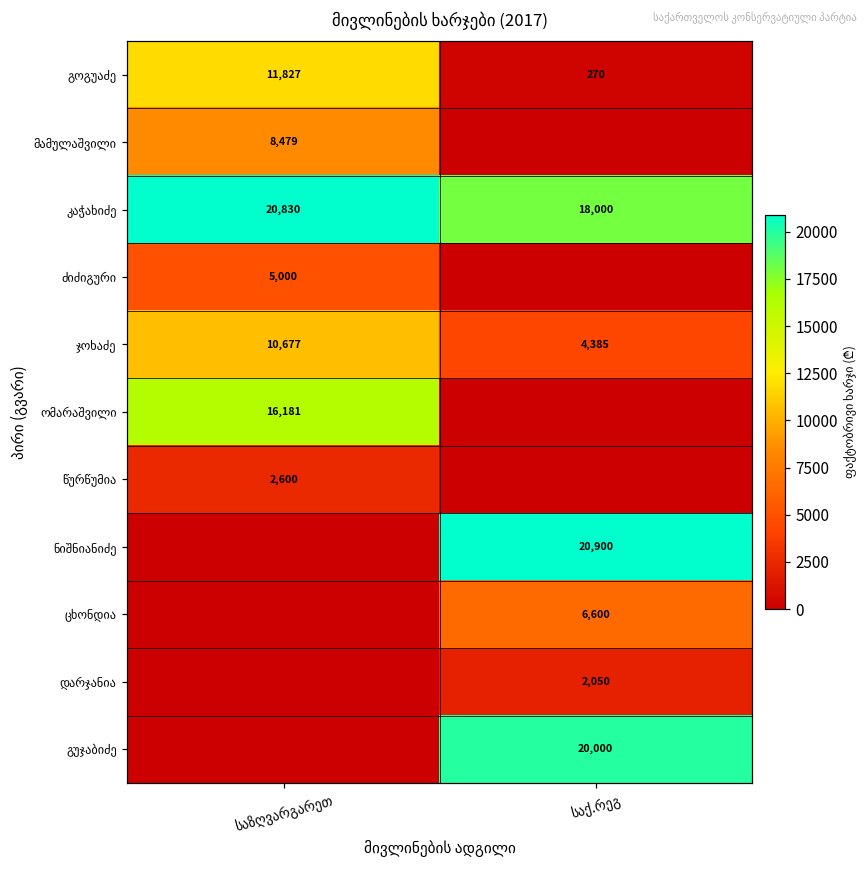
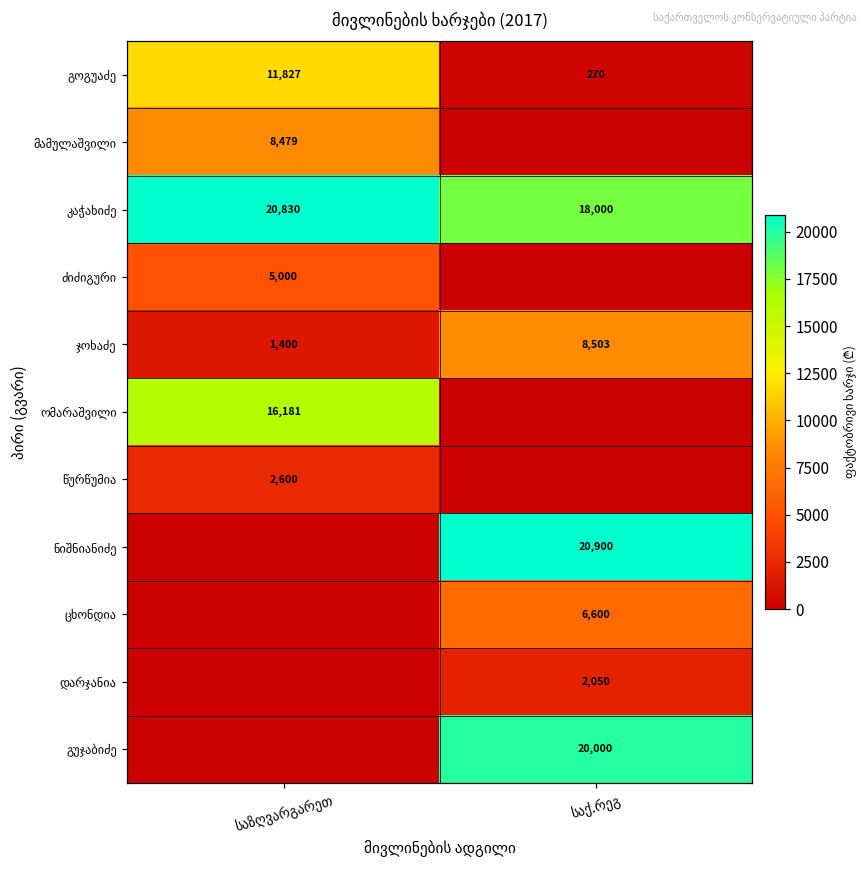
  {
    "გოგუაძე": {
      "საზღვარგარეთ": "11,827",
      "საქ.რეგ": "270"
    },
    "მამულაშვილი": {
      "საზღვარგარეთ": "8,479"
    },
    "კაჭახიძე": {
      "საზღვარგარეთ": "20,830",
      "საქ.რეგ": "18,000"
    },
    "ძიძიგური": {
      "საზღვარგარეთ": "5,000"
    },
    "ჯოხაძე": {
-     "საზღვარგარეთ": "10,677",
-     "საქ.რეგ": "4,385"
+     "საზღვარგარეთ": "1,400",
+     "საქ.რეგ": "8,503"
    },
    "ომარაშვილი": {
      "საზღვარგარეთ": "16,181"
    },
    "წურწუმია": {
      "საზღვარგარეთ": "2,600"
    },
    "ნიშნიანიძე": {
      "საქ.რეგ": "20,900"
    },
    "ცხონდია": {
      "საქ.რეგ": "6,600"
    },
    "დარჯანია": {
      "საქ.რეგ": "2,050"
    },
    "გუჯაბიძე": {
      "საქ.რეგ": "20,000"
    }
  }
